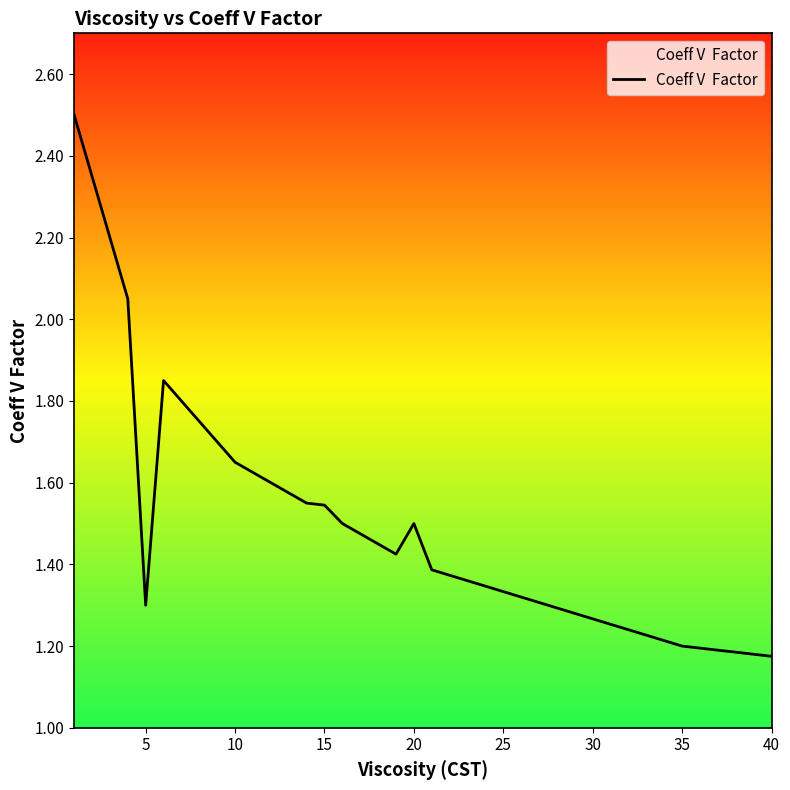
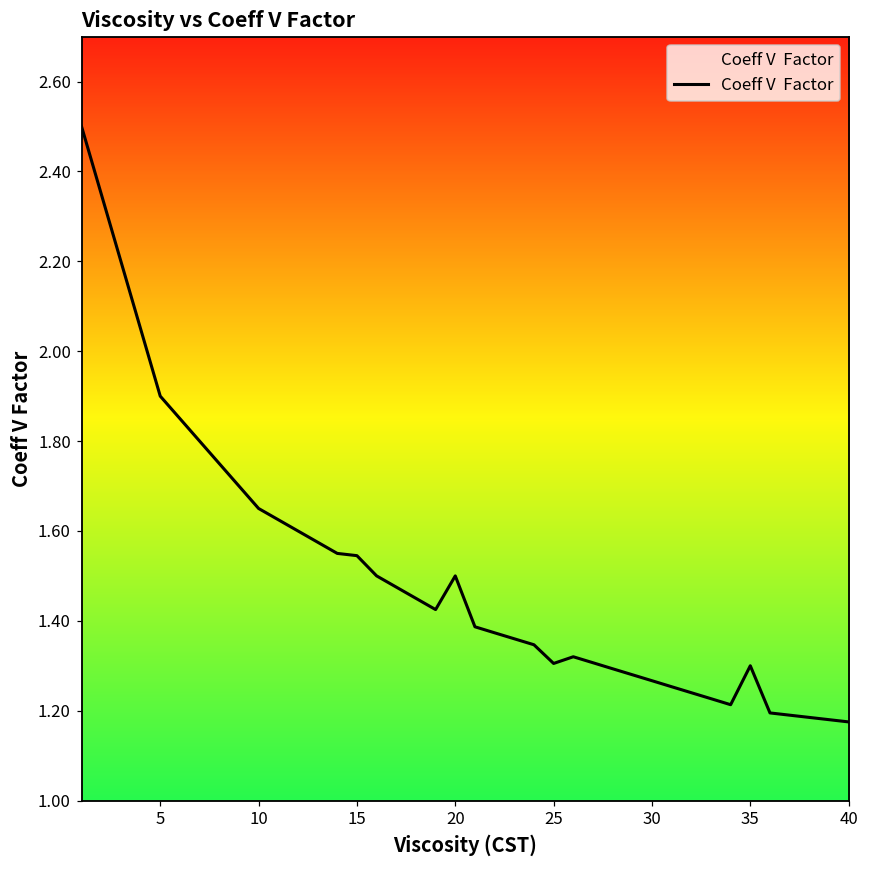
  {
-   "5": 1.3,
+   "5": 1.9,
    "10": 1.65,
    "15": 1.55,
    "20": 1.50,
-   "25": 1.33,
+   "25": 1.31,
    "30": 1.27,
-   "35": 1.2,
+   "35": 1.3,
    "40": 1.18
  }
